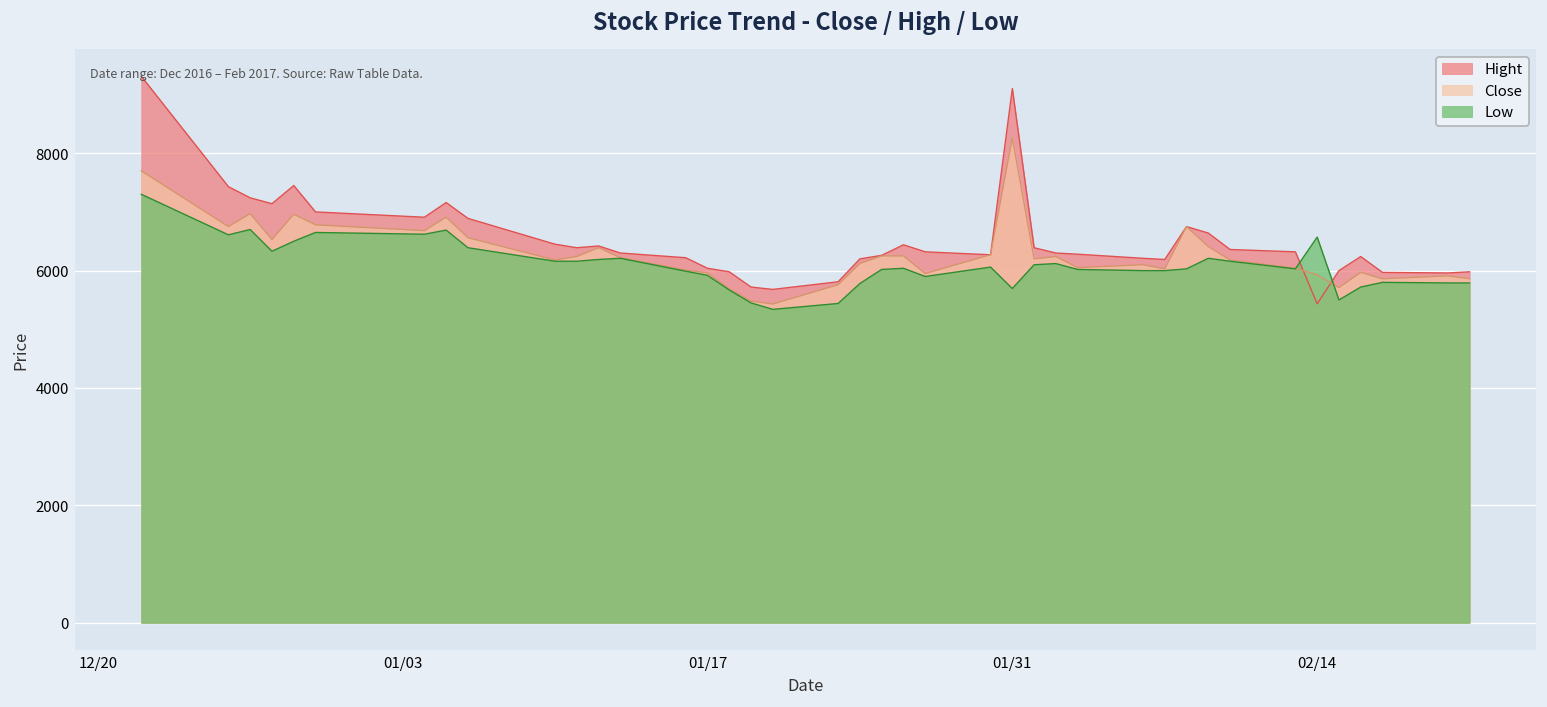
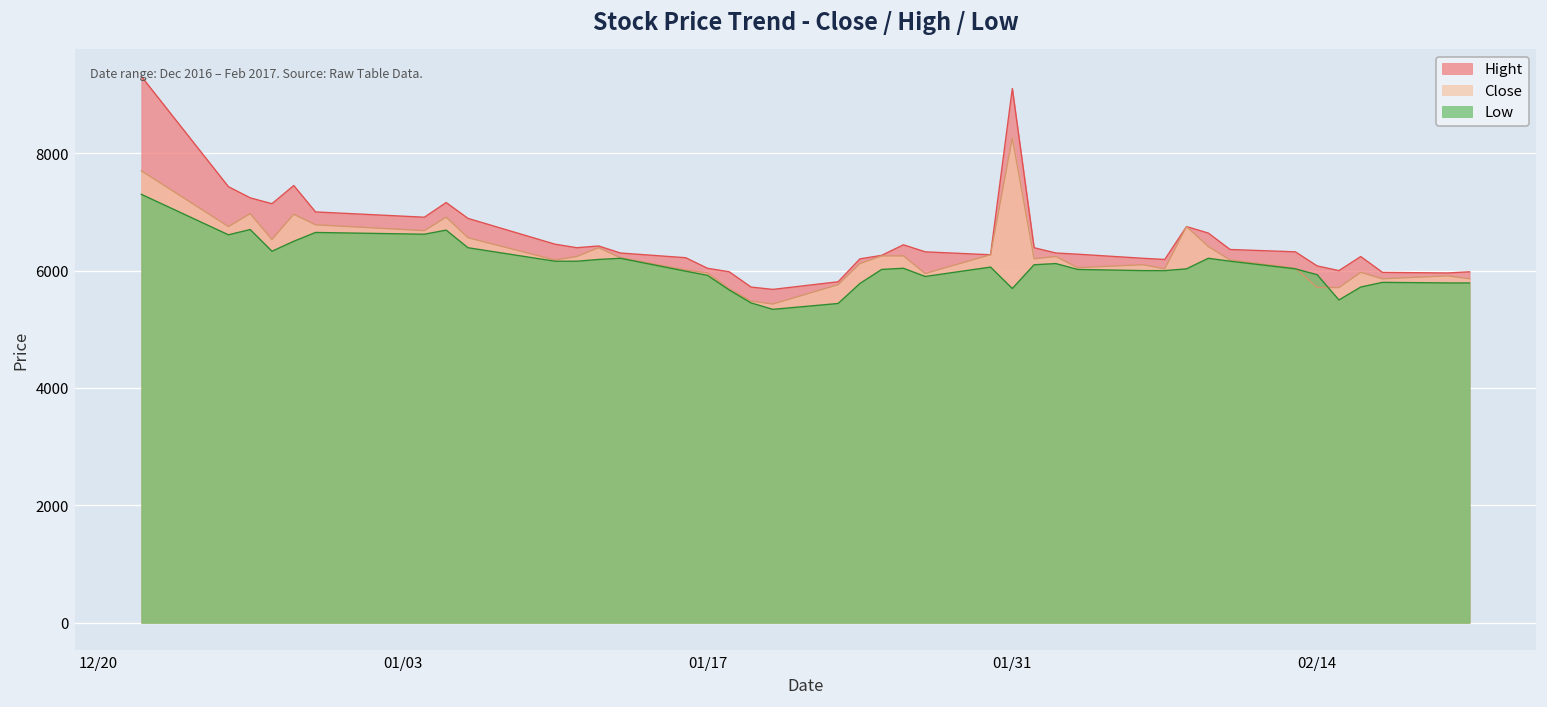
  {
    "Hight": {
      "01/17": 6000,
      "01/31": 9100,
-     "02/14": 5400
+     "02/14": 6100
    },
    "Close": {
      "01/31": 8300,
-     "02/14": 5900
+     "02/14": 5700
    },
    "Low": {
      "01/31": 5700,
-     "02/14": 6600
+     "02/14": 5900
    }
  }
